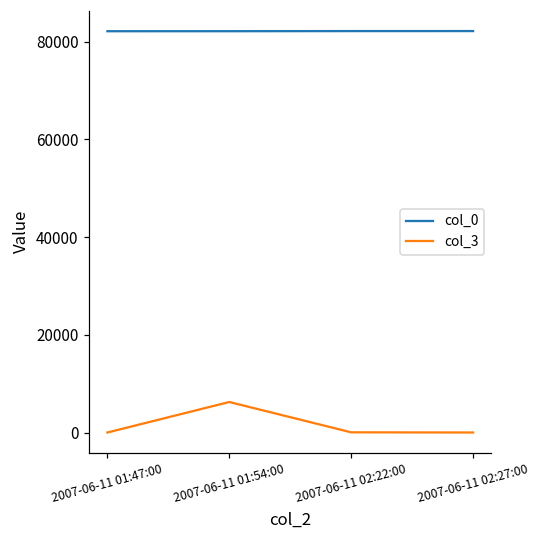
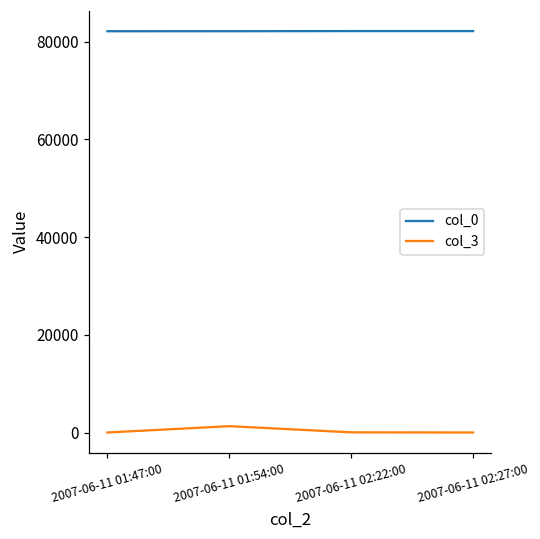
  {
    "col_0": {
      "2007-06-11 01:47:00": 82000,
      "2007-06-11 01:54:00": 82000,
      "2007-06-11 02:22:00": 82000,
      "2007-06-11 02:27:00": 82000
    },
    "col_3": {
      "2007-06-11 01:47:00": 0,
-     "2007-06-11 01:54:00": 6000,
+     "2007-06-11 01:54:00": 1000,
      "2007-06-11 02:22:00": 0,
      "2007-06-11 02:27:00": 0
    }
  }
